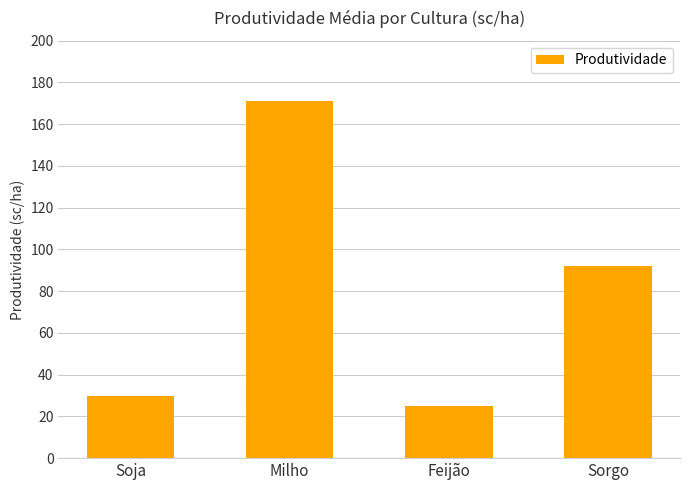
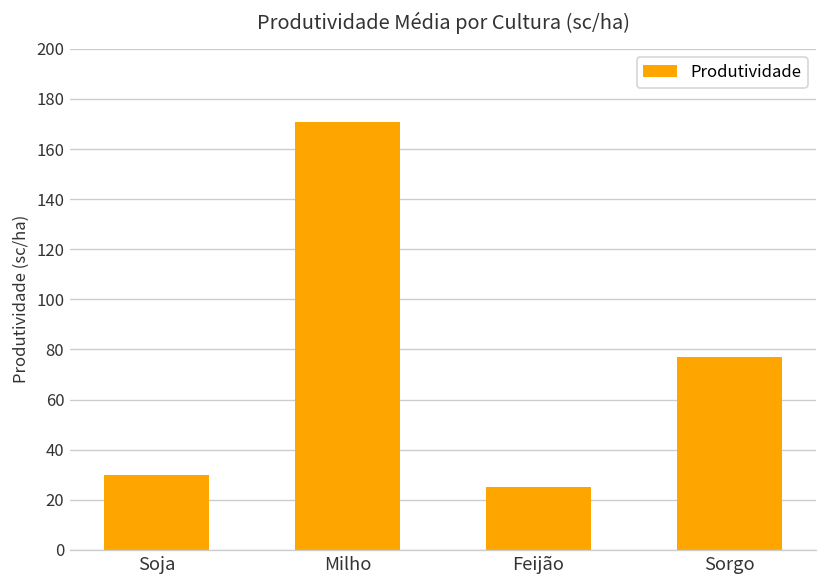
  {
    "Soja": 30,
    "Milho": 171,
    "Feijão": 25,
-   "Sorgo": 92
+   "Sorgo": 77
  }
